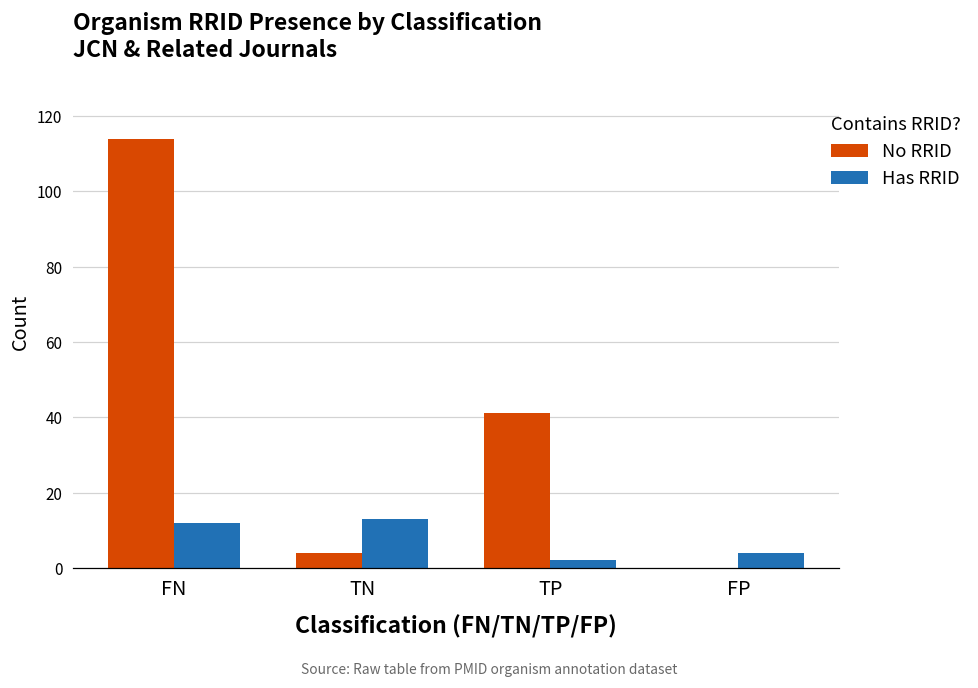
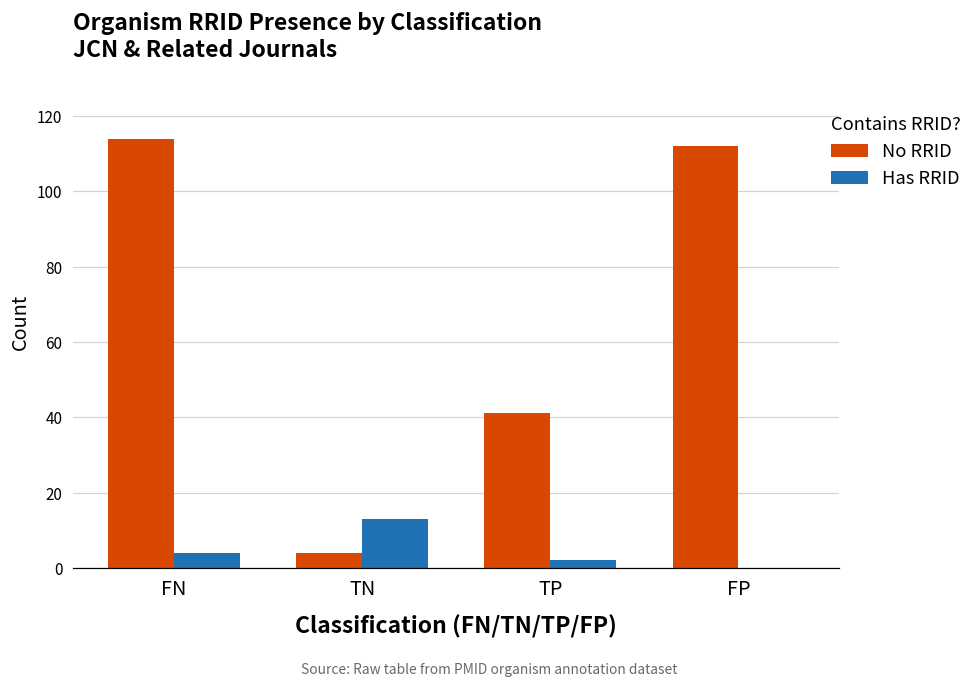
  {
    "No RRID": {
      "FN": 114,
      "TN": 4,
      "TP": 41,
-     "FP": 0
+     "FP": 112
    },
    "Has RRID": {
-     "FN": 12,
+     "FN": 4,
      "TN": 13,
      "TP": 2,
-     "FP": 4
+     "FP": 0
    }
  }
